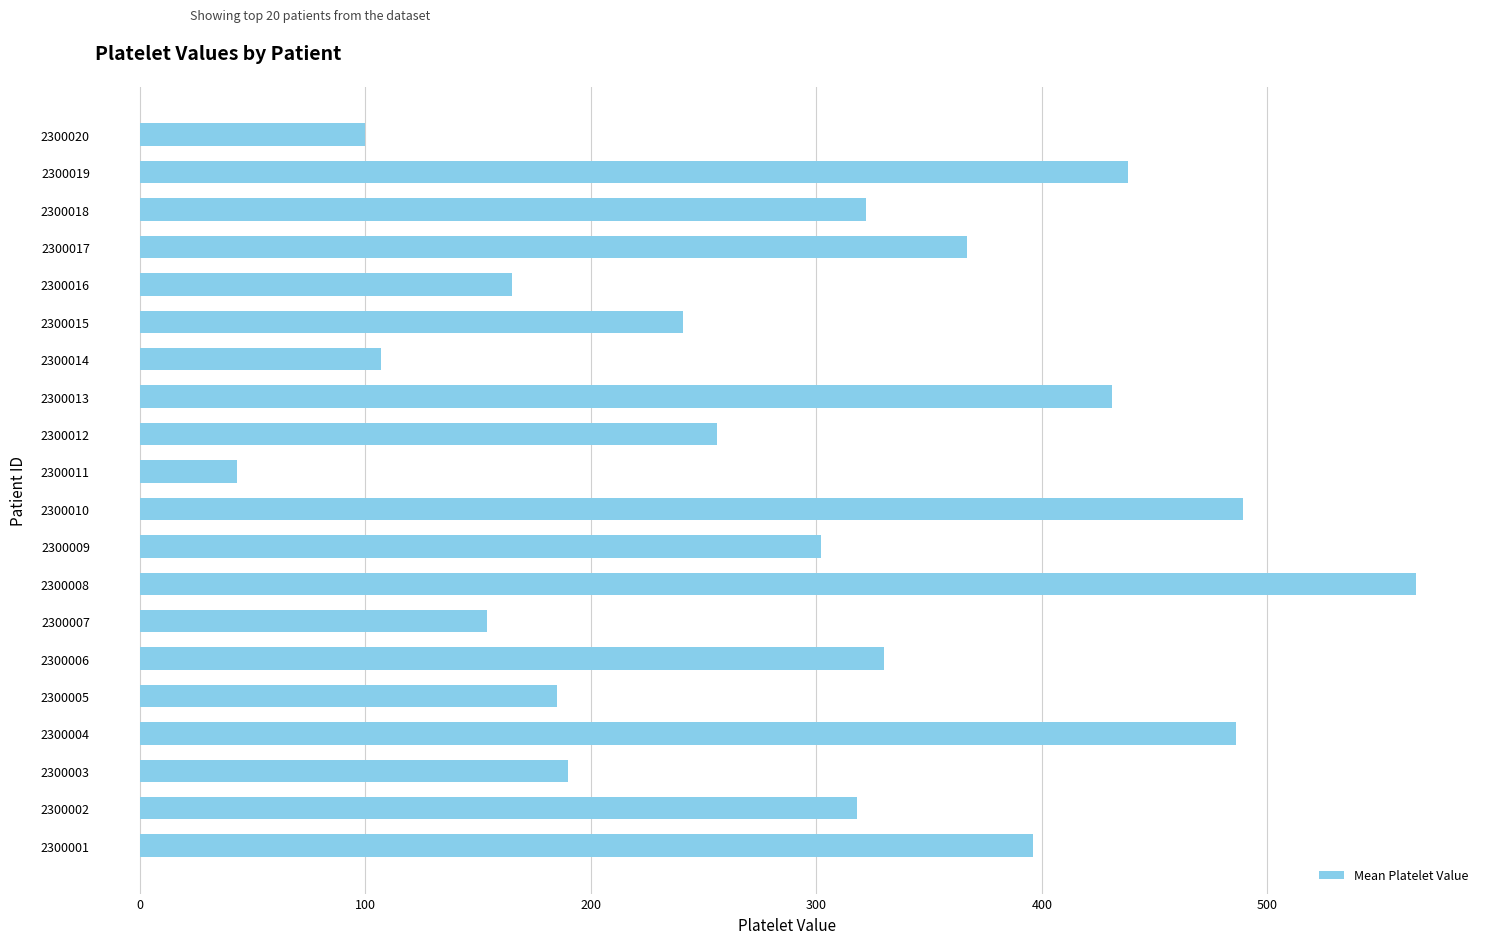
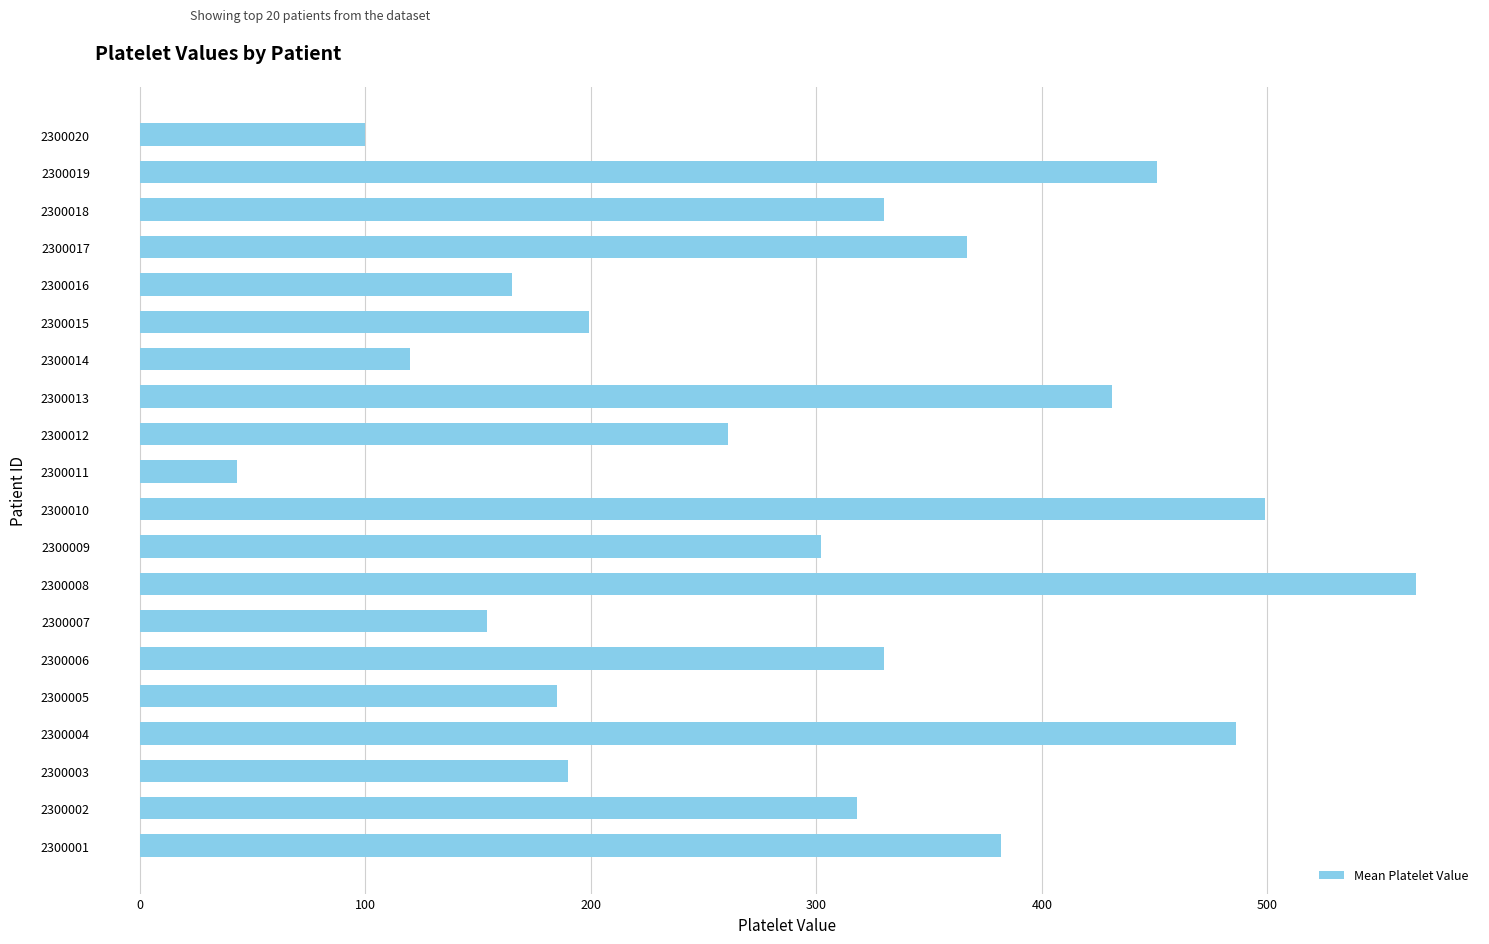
  {
    "2300020": 100,
-   "2300019": 438,
-   "2300018": 322,
+   "2300019": 451,
+   "2300018": 330,
    "2300017": 367,
    "2300016": 165,
-   "2300015": 241,
-   "2300014": 107,
+   "2300015": 199,
+   "2300014": 120,
    "2300013": 431,
-   "2300012": 256,
+   "2300012": 261,
    "2300011": 43,
-   "2300010": 489,
+   "2300010": 499,
    "2300009": 302,
    "2300008": 566,
    "2300007": 154,
    "2300006": 330,
    "2300005": 185,
    "2300004": 486,
    "2300003": 190,
    "2300002": 318,
-   "2300001": 396
+   "2300001": 382
  }
